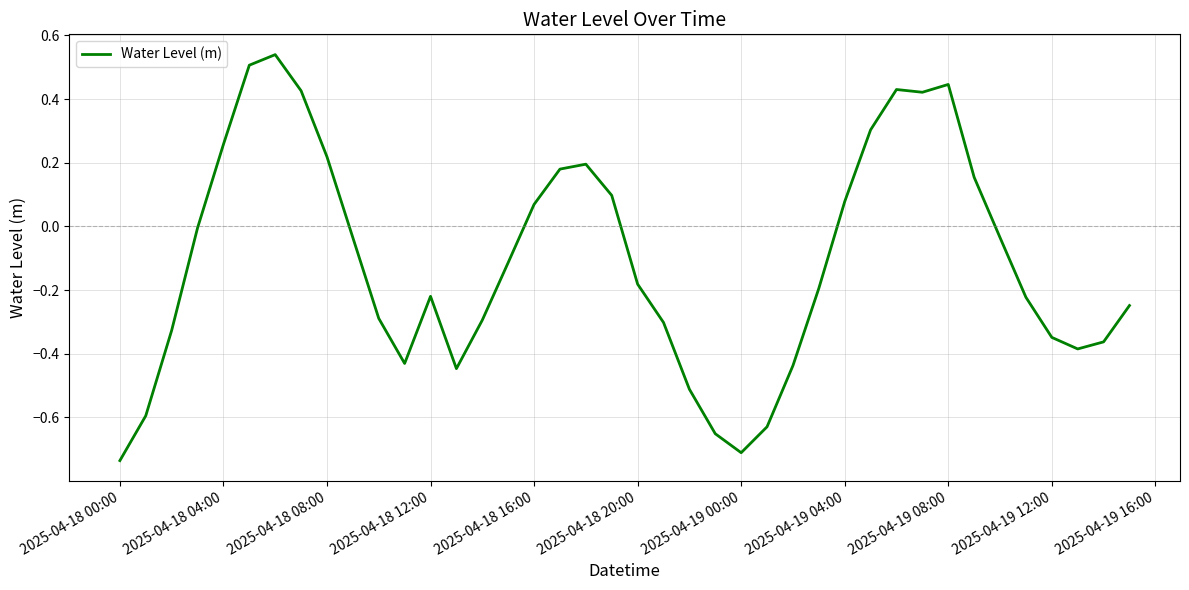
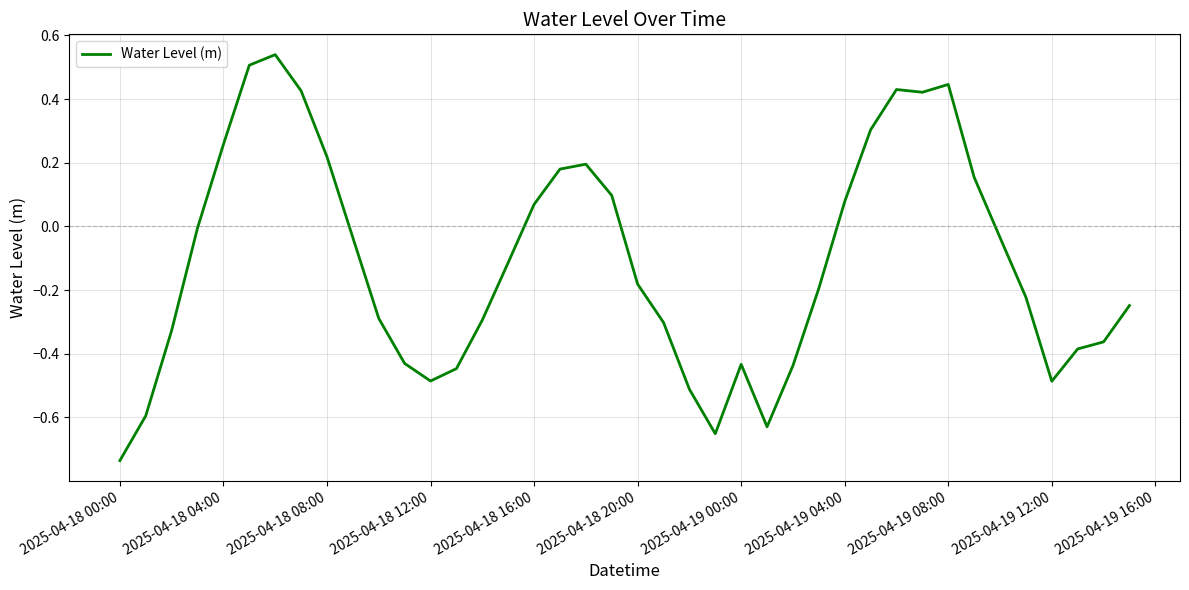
  {
    "2025-04-18 00:00": -0.74,
    "2025-04-18 04:00": 0.26,
    "2025-04-18 08:00": 0.22,
-   "2025-04-18 12:00": -0.22,
+   "2025-04-18 12:00": -0.49,
    "2025-04-18 16:00": 0.07,
    "2025-04-18 20:00": -0.18,
-   "2025-04-19 00:00": -0.71,
+   "2025-04-19 00:00": -0.43,
    "2025-04-19 04:00": 0.08,
    "2025-04-19 08:00": 0.45,
-   "2025-04-19 12:00": -0.35
+   "2025-04-19 12:00": -0.49
  }
